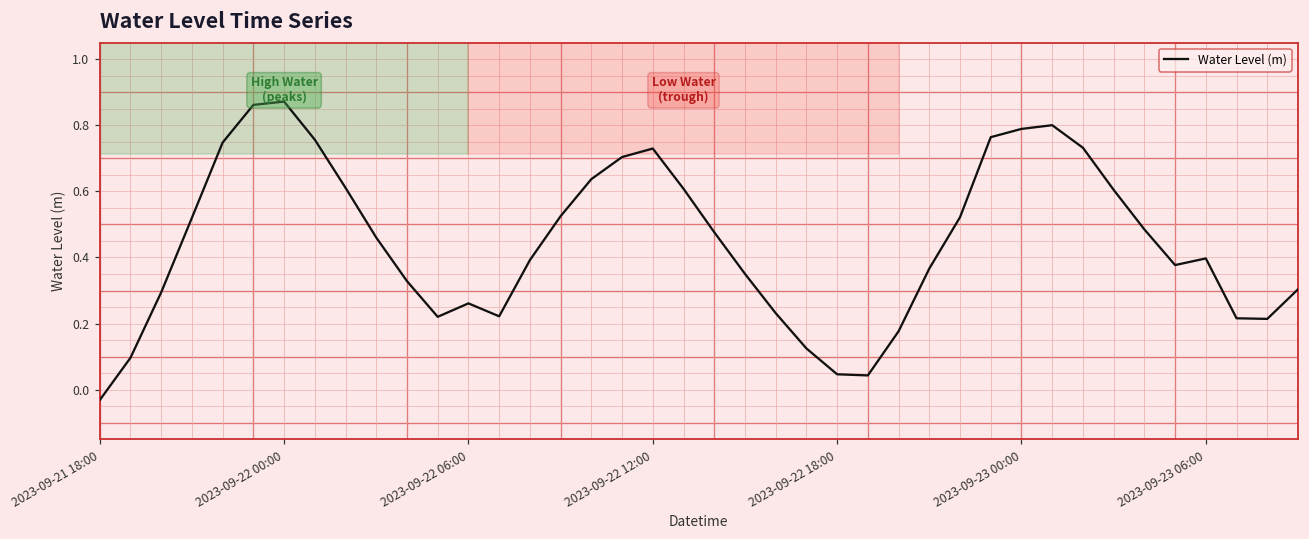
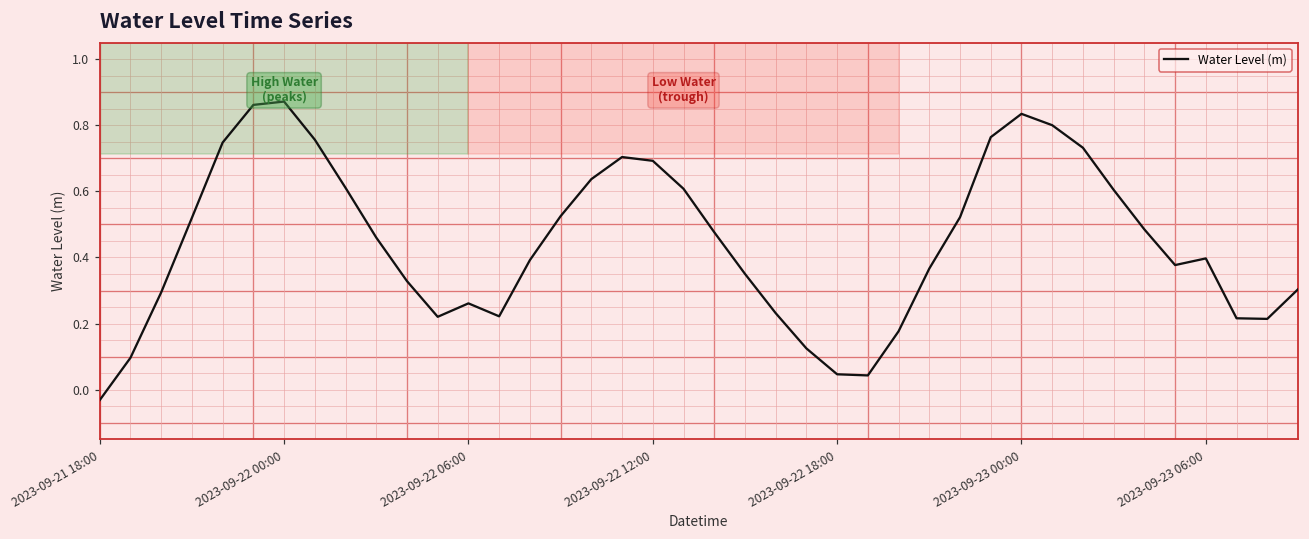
  {
    "2023-09-21 18:00": -0.03,
    "2023-09-22 06:00": 0.26,
-   "2023-09-22 12:00": 0.73,
+   "2023-09-22 12:00": 0.69,
    "2023-09-22 18:00": 0.05,
-   "2023-09-23 00:00": 0.79,
+   "2023-09-23 00:00": 0.83,
    "2023-09-23 06:00": 0.40
  }
